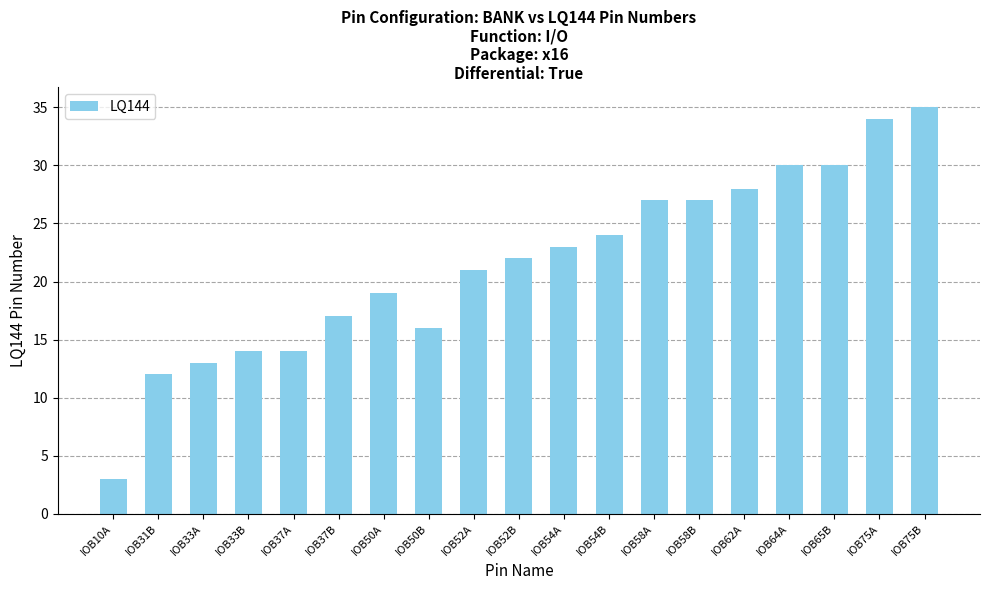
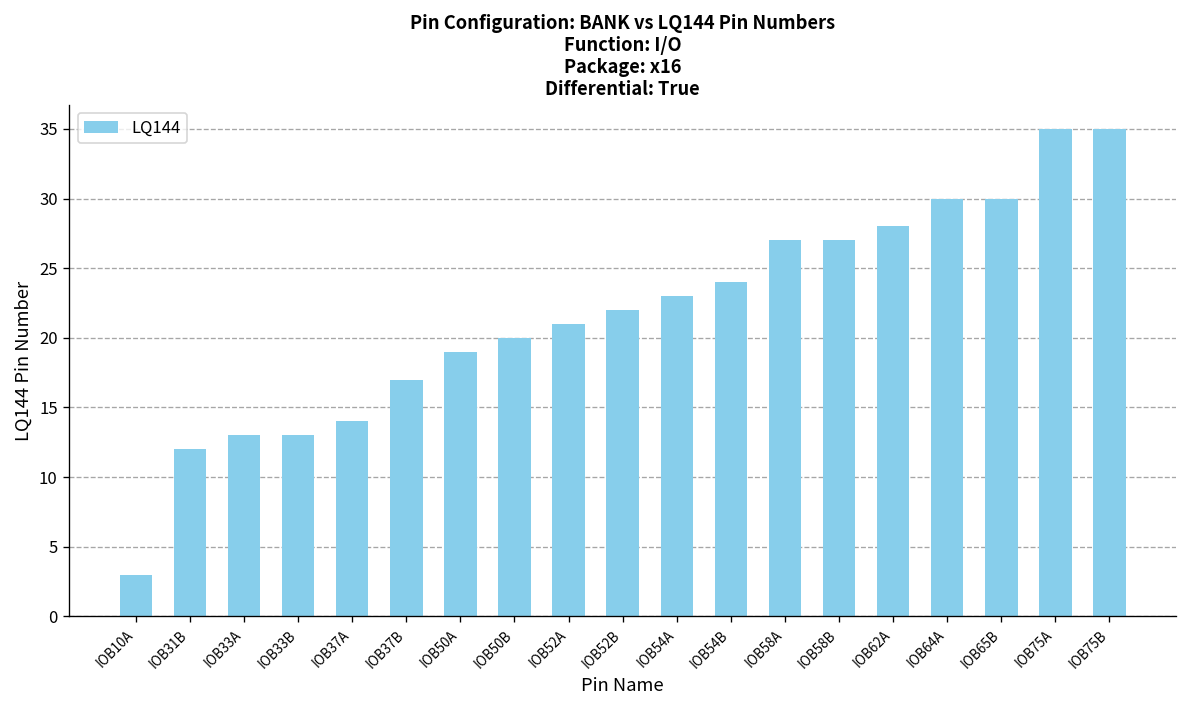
  {
    "IOB10A": 3,
    "IOB31B": 12,
    "IOB33A": 13,
-   "IOB33B": 14,
+   "IOB33B": 13,
    "IOB37A": 14,
    "IOB37B": 17,
    "IOB50A": 19,
-   "IOB50B": 16,
+   "IOB50B": 20,
    "IOB52A": 21,
    "IOB52B": 22,
    "IOB54A": 23,
    "IOB54B": 24,
    "IOB58A": 27,
    "IOB58B": 27,
    "IOB62A": 28,
    "IOB64A": 30,
    "IOB65B": 30,
-   "IOB75A": 34,
+   "IOB75A": 35,
    "IOB75B": 35
  }
